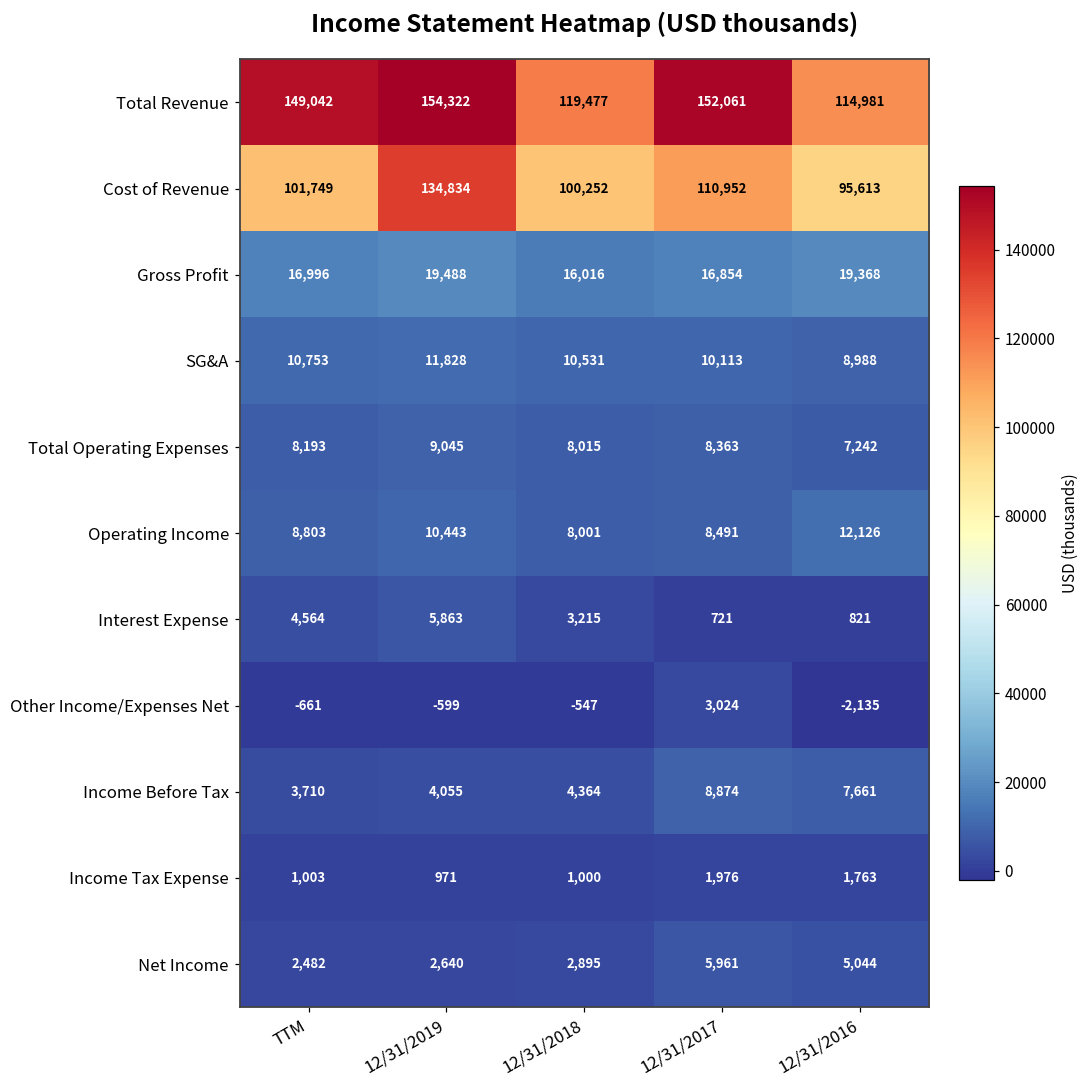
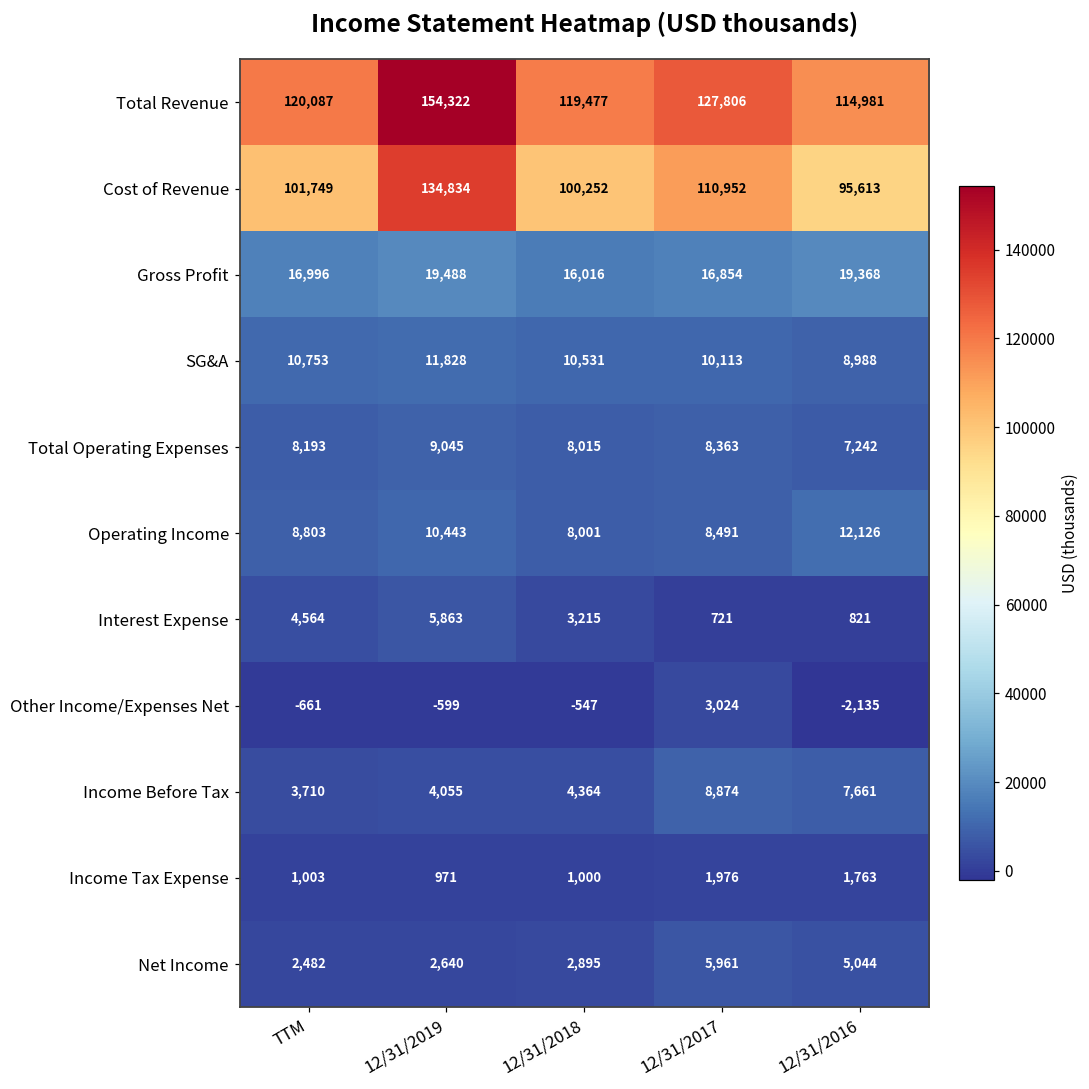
  {
    "Total Revenue": {
-     "TTM": "149,042",
+     "TTM": "120,087",
      "12/31/2019": "154,322",
      "12/31/2018": "119,477",
-     "12/31/2017": "152,061",
+     "12/31/2017": "127,806",
      "12/31/2016": "114,981"
    },
    "Cost of Revenue": {
      "TTM": "101,749",
      "12/31/2019": "134,834",
      "12/31/2018": "100,252",
      "12/31/2017": "110,952",
      "12/31/2016": "95,613"
    },
    "Gross Profit": {
      "TTM": "16,996",
      "12/31/2019": "19,488",
      "12/31/2018": "16,016",
      "12/31/2017": "16,854",
      "12/31/2016": "19,368"
    },
    "SG&A": {
      "TTM": "10,753",
      "12/31/2019": "11,828",
      "12/31/2018": "10,531",
      "12/31/2017": "10,113",
      "12/31/2016": "8,988"
    },
    "Total Operating Expenses": {
      "TTM": "8,193",
      "12/31/2019": "9,045",
      "12/31/2018": "8,015",
      "12/31/2017": "8,363",
      "12/31/2016": "7,242"
    },
    "Operating Income": {
      "TTM": "8,803",
      "12/31/2019": "10,443",
      "12/31/2018": "8,001",
      "12/31/2017": "8,491",
      "12/31/2016": "12,126"
    },
    "Interest Expense": {
      "TTM": "4,564",
      "12/31/2019": "5,863",
      "12/31/2018": "3,215",
      "12/31/2017": "721",
      "12/31/2016": "821"
    },
    "Other Income/Expenses Net": {
      "TTM": "-661",
      "12/31/2019": "-599",
      "12/31/2018": "-547",
      "12/31/2017": "3,024",
      "12/31/2016": "-2,135"
    },
    "Income Before Tax": {
      "TTM": "3,710",
      "12/31/2019": "4,055",
      "12/31/2018": "4,364",
      "12/31/2017": "8,874",
      "12/31/2016": "7,661"
    },
    "Income Tax Expense": {
      "TTM": "1,003",
      "12/31/2019": "971",
      "12/31/2018": "1,000",
      "12/31/2017": "1,976",
      "12/31/2016": "1,763"
    },
    "Net Income": {
      "TTM": "2,482",
      "12/31/2019": "2,640",
      "12/31/2018": "2,895",
      "12/31/2017": "5,961",
      "12/31/2016": "5,044"
    }
  }
